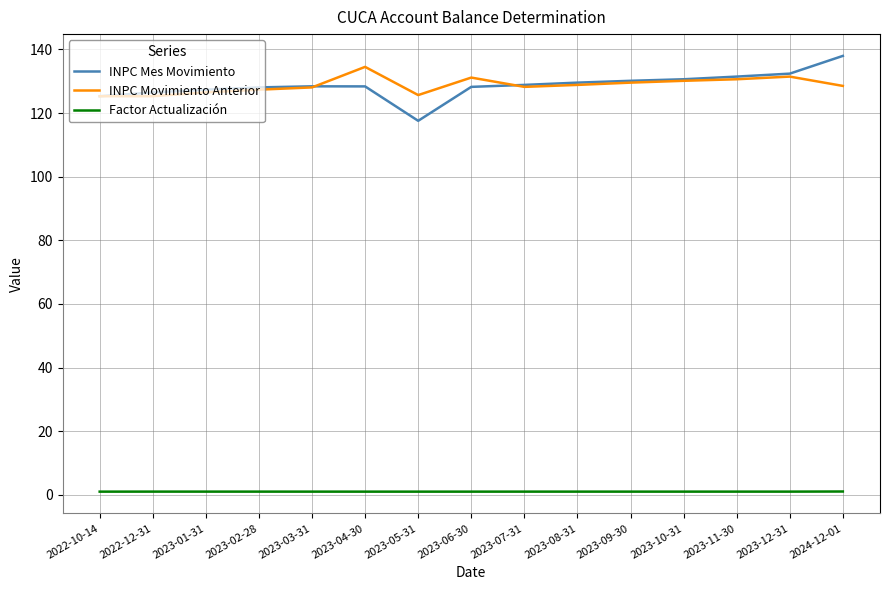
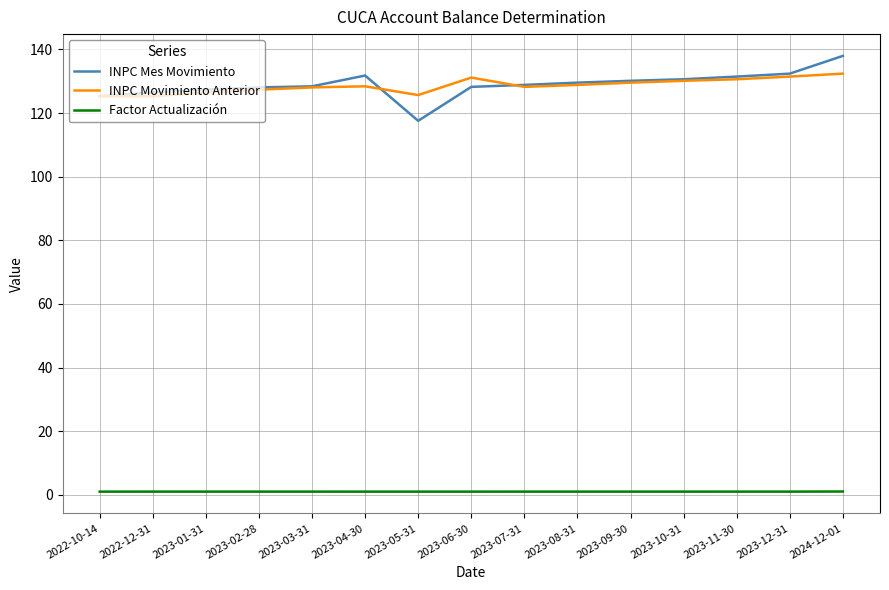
  {
    "INPC Mes Movimiento": {
-     "2023-04-30": 128,
+     "2023-04-30": 132,
      "2023-05-31": 118,
      "2023-06-30": 128,
      "2023-11-30": 131,
      "2023-12-31": 132,
      "2024-12-01": 138
    },
    "INPC Movimiento Anterior": {
-     "2023-04-30": 135,
+     "2023-04-30": 128,
      "2023-05-31": 126,
      "2023-06-30": 131,
      "2023-11-30": 131,
      "2023-12-31": 131,
-     "2024-12-01": 129
+     "2024-12-01": 132
    },
    "Factor Actualización": {
      "2022-10-14": 1,
      "2022-12-31": 1,
      "2023-01-31": 1,
      "2023-02-28": 1,
      "2023-03-31": 1,
      "2023-04-30": 1,
      "2023-05-31": 1,
      "2023-06-30": 1,
      "2023-07-31": 1,
      "2023-08-31": 1,
      "2023-09-30": 1,
      "2023-10-31": 1,
      "2023-11-30": 1,
      "2023-12-31": 1,
      "2024-12-01": 1
    }
  }
